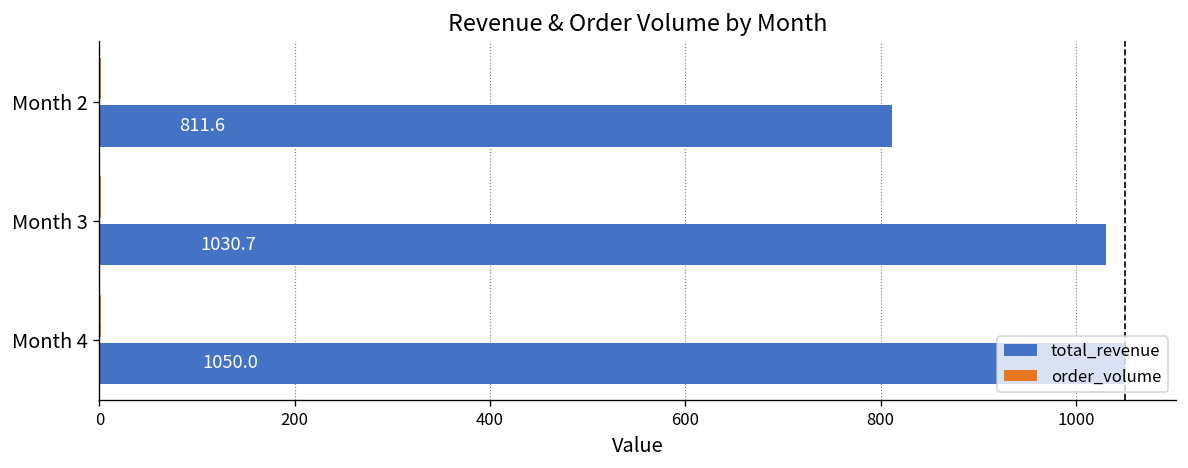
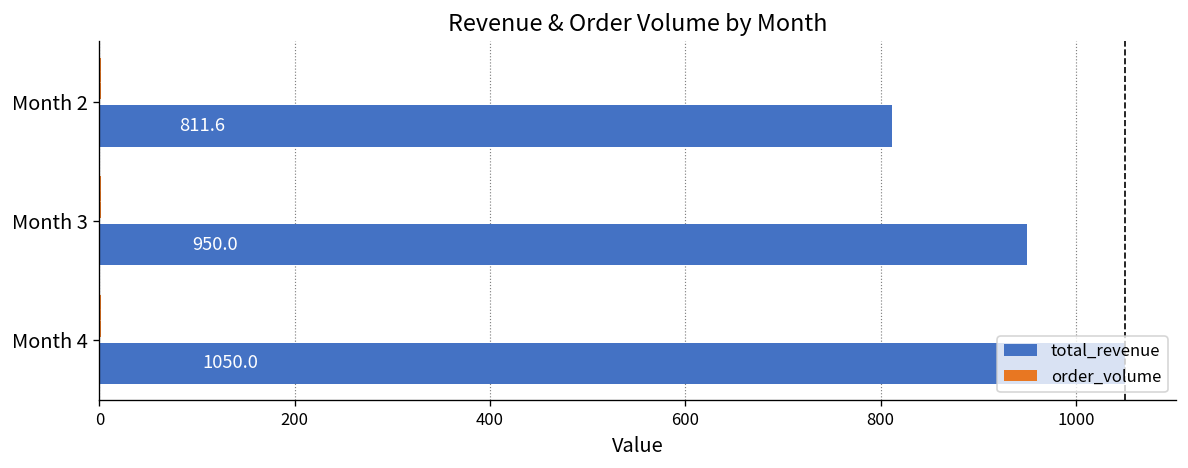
  {
    "total_revenue": {
      "Month 2": 811.6,
-     "Month 3": 1030.7
+     "Month 3": 950.0
    }
  }
